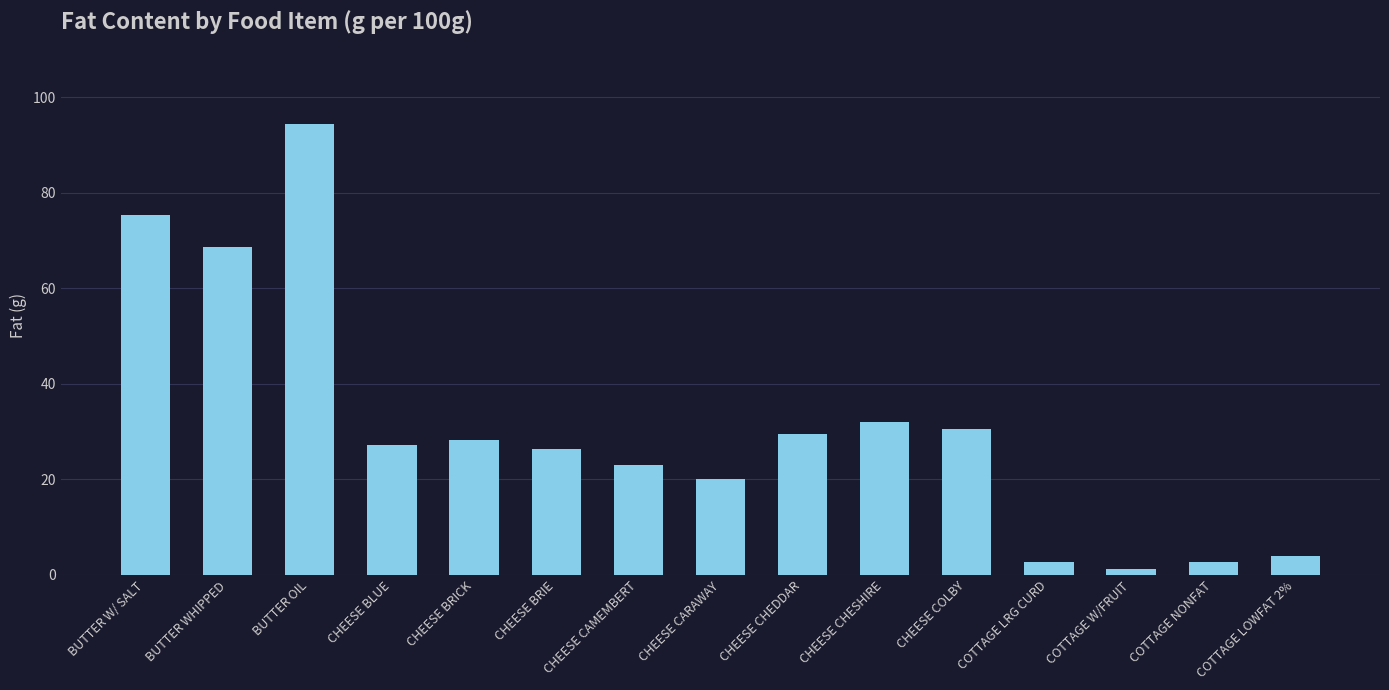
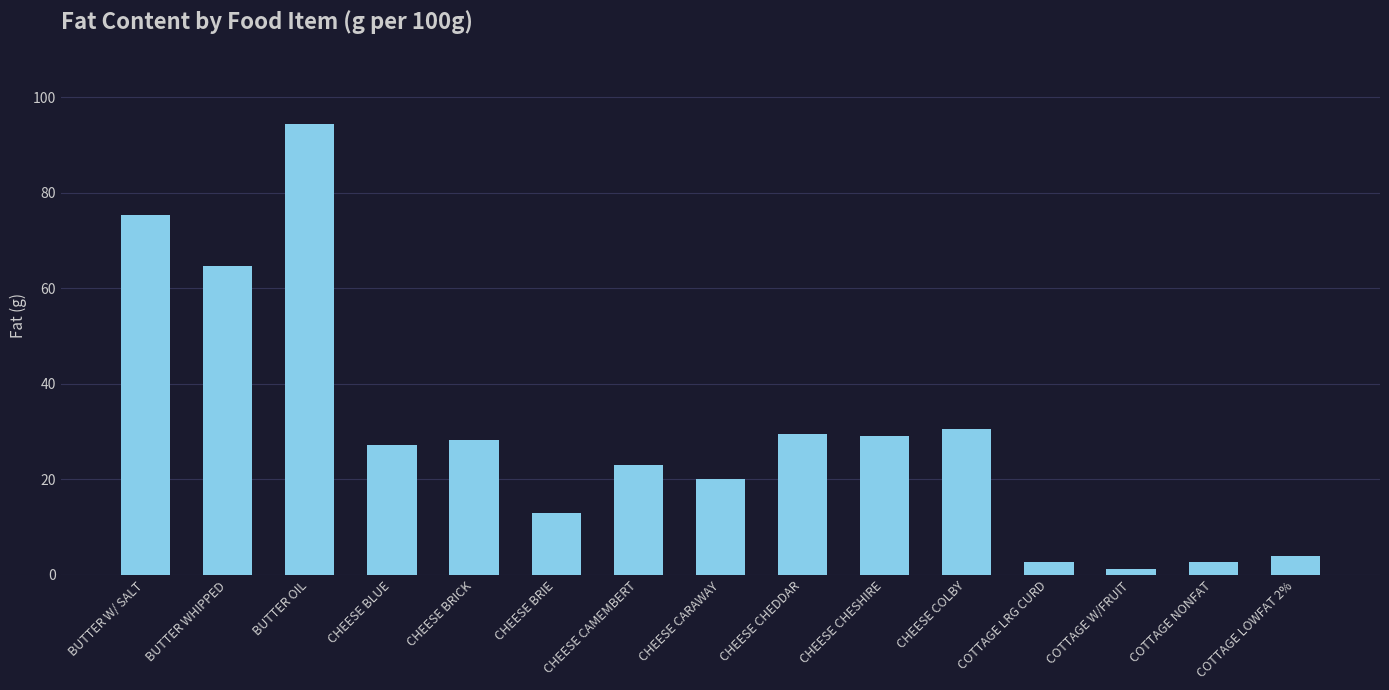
  {
    "BUTTER W/ SALT": 75,
-   "BUTTER WHIPPED": 69,
+   "BUTTER WHIPPED": 65,
    "BUTTER OIL": 94,
    "CHEESE BLUE": 27,
    "CHEESE BRICK": 28,
-   "CHEESE BRIE": 26,
+   "CHEESE BRIE": 13,
    "CHEESE CAMEMBERT": 23,
    "CHEESE CARAWAY": 20,
    "CHEESE CHEDDAR": 30,
-   "CHEESE CHESHIRE": 32,
+   "CHEESE CHESHIRE": 29,
    "CHEESE COLBY": 30,
    "COTTAGE LRG CURD": 3,
    "COTTAGE W/FRUIT": 1,
    "COTTAGE NONFAT": 3,
    "COTTAGE LOWFAT 2%": 4
  }
